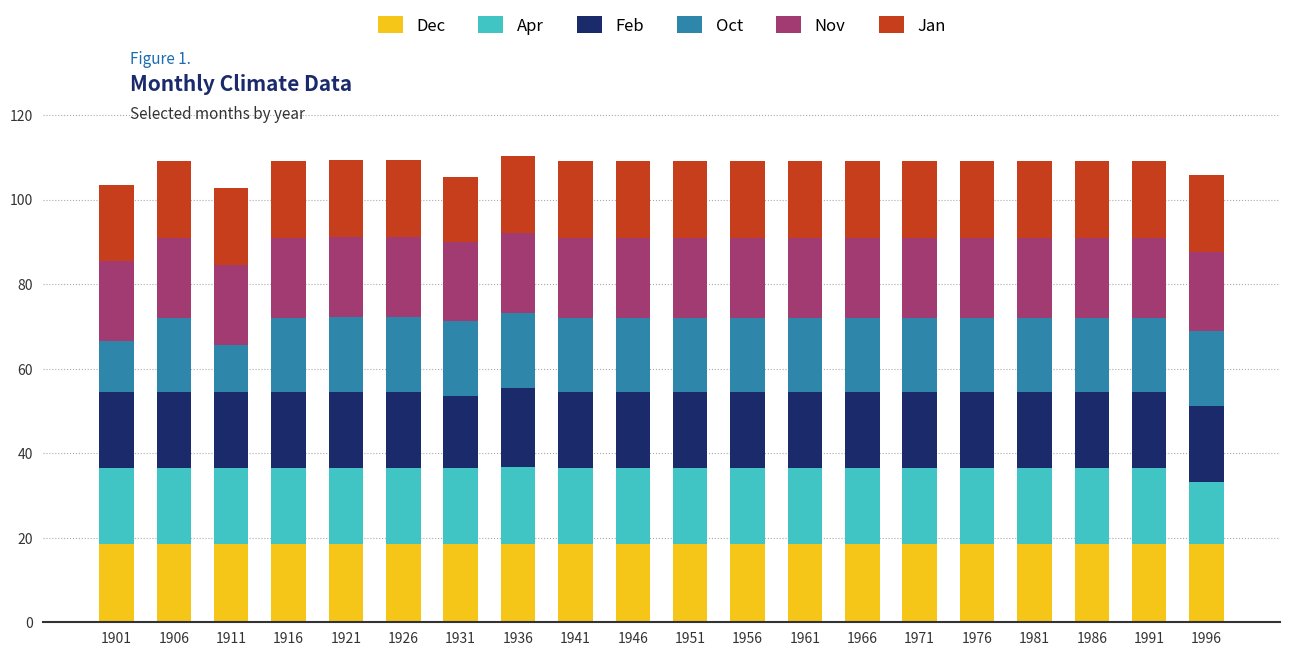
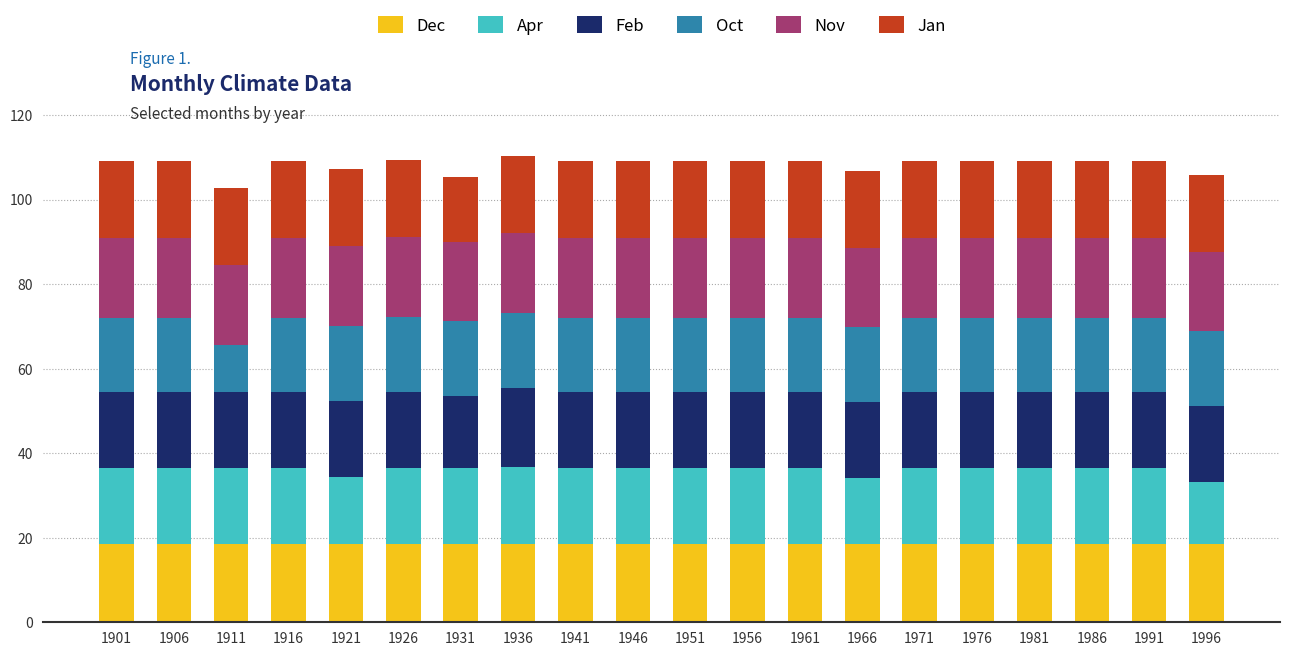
  {
    "Dec": {
      "1901": 18,
      "1906": 18,
      "1911": 18,
      "1916": 19,
      "1921": 18,
      "1926": 18,
      "1931": 18,
      "1936": 18,
      "1941": 18,
      "1946": 18,
      "1951": 18,
      "1956": 18,
      "1961": 18,
      "1966": 18,
      "1971": 18,
      "1976": 18,
      "1981": 18,
      "1986": 18,
      "1991": 18,
      "1996": 18
    },
    "Apr": {
      "1901": 18,
      "1906": 18,
      "1911": 18,
      "1916": 18,
-     "1921": 18,
+     "1921": 16,
      "1926": 18,
      "1931": 18,
      "1936": 18,
      "1941": 18,
      "1946": 18,
      "1951": 18,
      "1956": 18,
      "1961": 18,
-     "1966": 18,
+     "1966": 16,
      "1971": 18,
      "1976": 18,
      "1981": 18,
      "1986": 18,
      "1991": 18,
      "1996": 15
    },
    "Feb": {
      "1901": 18,
      "1906": 18,
      "1911": 18,
      "1916": 18,
      "1921": 18,
      "1926": 18,
      "1931": 17,
      "1936": 19,
      "1941": 18,
      "1946": 18,
      "1951": 18,
      "1956": 18,
      "1961": 18,
      "1966": 18,
      "1971": 18,
      "1976": 18,
      "1981": 18,
      "1986": 18,
      "1991": 18,
      "1996": 18
    },
    "Oct": {
-     "1901": 12,
+     "1901": 18,
      "1906": 18,
      "1911": 11,
      "1916": 18,
      "1921": 18,
      "1926": 18,
      "1931": 18,
      "1936": 18,
      "1941": 18,
      "1946": 18,
      "1951": 18,
      "1956": 18,
      "1961": 18,
      "1966": 18,
      "1971": 18,
      "1976": 18,
      "1981": 18,
      "1986": 18,
      "1991": 18,
      "1996": 18
    },
    "Nov": {
      "1901": 19,
      "1906": 19,
      "1911": 19,
      "1916": 19,
      "1921": 19,
      "1926": 19,
      "1931": 19,
      "1936": 19,
      "1941": 19,
      "1946": 19,
      "1951": 19,
      "1956": 19,
      "1961": 19,
      "1966": 19,
      "1971": 19,
      "1976": 19,
      "1981": 19,
      "1986": 19,
      "1991": 19,
      "1996": 19
    },
    "Jan": {
      "1901": 18,
      "1906": 18,
      "1911": 18,
      "1916": 18,
      "1921": 18,
      "1926": 18,
      "1931": 15,
      "1936": 18,
      "1941": 18,
      "1946": 18,
      "1951": 18,
      "1956": 18,
      "1961": 18,
      "1966": 18,
      "1971": 18,
      "1976": 18,
      "1981": 18,
      "1986": 18,
      "1991": 18,
      "1996": 18
    }
  }
